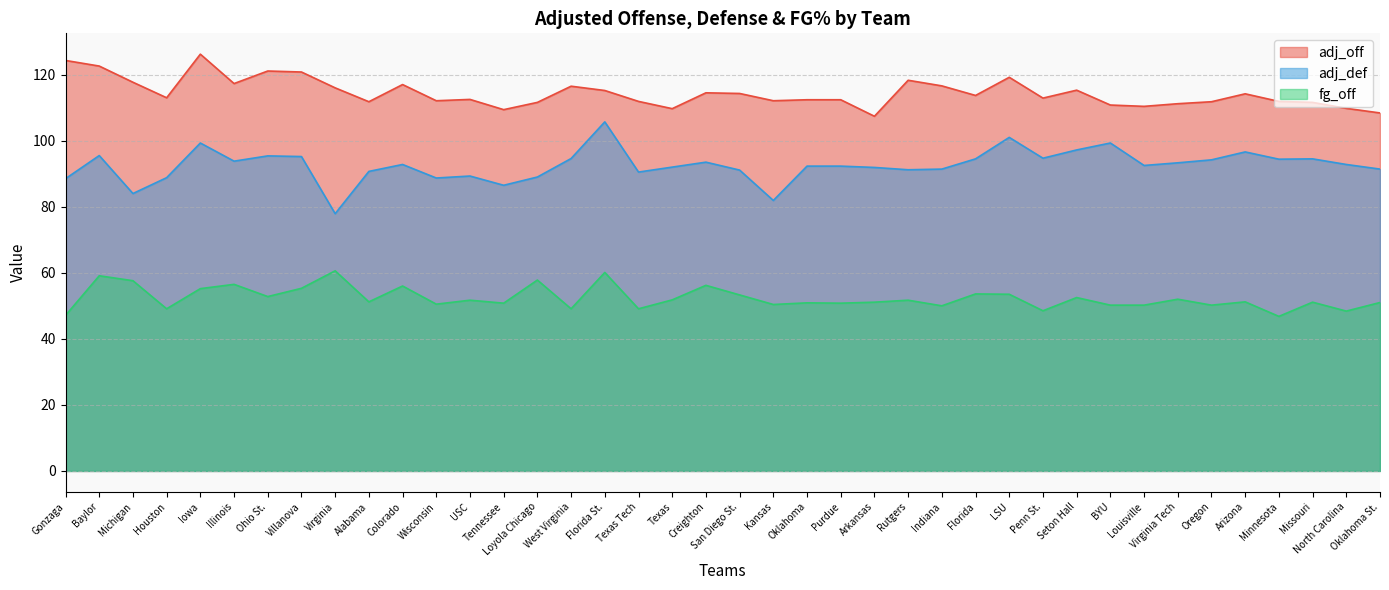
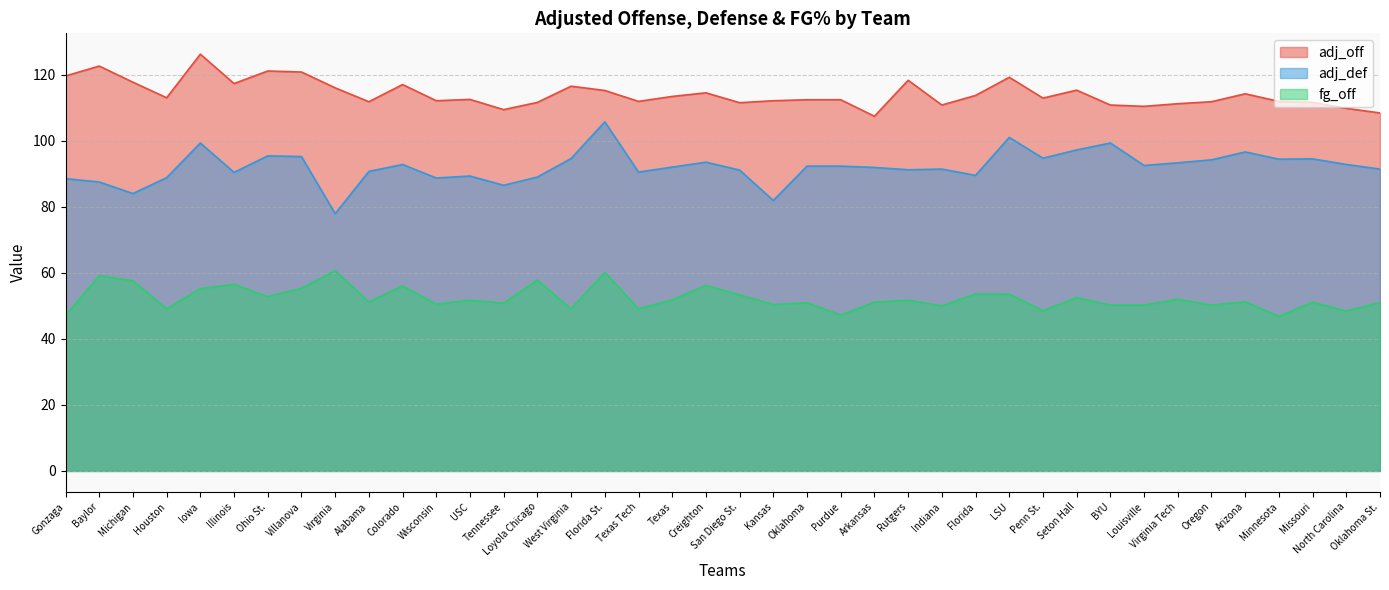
  {
    "adj_off": {
-     "Gonzaga": 124,
+     "Gonzaga": 120,
      "Baylor": 123,
      "Michigan": 118,
      "Houston": 113,
      "Iowa": 126,
      "Illinois": 117,
      "Ohio St.": 121,
      "Villanova": 121,
      "Virginia": 116,
      "Alabama": 112,
      "Colorado": 117,
      "Wisconsin": 112,
      "USC": 113,
      "Tennessee": 109,
      "Loyola Chicago": 112,
      "West Virginia": 117,
      "Florida St.": 115,
      "Texas Tech": 112,
-     "Texas": 110,
+     "Texas": 113,
      "Creighton": 115,
-     "San Diego St.": 114,
+     "San Diego St.": 112,
      "Kansas": 112,
      "Oklahoma": 112,
      "Purdue": 112,
      "Arkansas": 107,
      "Rutgers": 118,
-     "Indiana": 117,
+     "Indiana": 111,
      "Florida": 114,
      "LSU": 119,
      "Penn St.": 113,
      "Seton Hall": 115,
      "BYU": 111,
      "Louisville": 110,
      "Virginia Tech": 111,
      "Oregon": 112,
      "Arizona": 114,
      "North Carolina": 110,
      "Oklahoma St.": 108
    },
    "adj_def": {
      "Gonzaga": 89,
-     "Baylor": 96,
+     "Baylor": 88,
      "Michigan": 84,
      "Houston": 89,
      "Iowa": 99,
-     "Illinois": 94,
+     "Illinois": 90,
      "Ohio St.": 95,
      "Villanova": 95,
      "Virginia": 78,
      "Alabama": 91,
      "Colorado": 93,
      "Wisconsin": 89,
      "USC": 89,
      "Tennessee": 87,
      "Loyola Chicago": 89,
      "West Virginia": 95,
      "Florida St.": 106,
      "Texas Tech": 91,
      "Texas": 92,
      "Creighton": 94,
      "San Diego St.": 91,
      "Kansas": 82,
      "Oklahoma": 92,
      "Purdue": 92,
      "Arkansas": 92,
      "Rutgers": 91,
      "Indiana": 91,
-     "Florida": 95,
+     "Florida": 90,
      "LSU": 101,
      "Penn St.": 95,
      "Seton Hall": 97,
      "BYU": 99,
      "Louisville": 93,
      "Virginia Tech": 93,
      "Oregon": 94,
      "Arizona": 97,
      "Minnesota": 94,
      "Missouri": 95,
      "North Carolina": 93,
      "Oklahoma St.": 91
    },
    "fg_off": {
      "Gonzaga": 47,
      "Baylor": 59,
      "Michigan": 58,
      "Houston": 49,
      "Iowa": 55,
      "Illinois": 57,
      "Ohio St.": 53,
      "Villanova": 55,
      "Virginia": 61,
      "Alabama": 51,
      "Colorado": 56,
      "Wisconsin": 51,
      "USC": 52,
      "Tennessee": 51,
      "Loyola Chicago": 58,
      "West Virginia": 49,
      "Florida St.": 60,
      "Texas Tech": 49,
      "Texas": 52,
      "Creighton": 56,
      "San Diego St.": 53,
      "Kansas": 50,
      "Oklahoma": 51,
-     "Purdue": 51,
+     "Purdue": 47,
      "Arkansas": 51,
      "Rutgers": 52,
      "Indiana": 50,
      "Florida": 54,
      "LSU": 54,
      "Penn St.": 49,
      "Seton Hall": 53,
      "BYU": 50,
      "Louisville": 50,
      "Virginia Tech": 52,
      "Oregon": 50,
      "Arizona": 51,
      "Minnesota": 47,
      "Missouri": 51,
      "North Carolina": 48,
      "Oklahoma St.": 51
    }
  }
